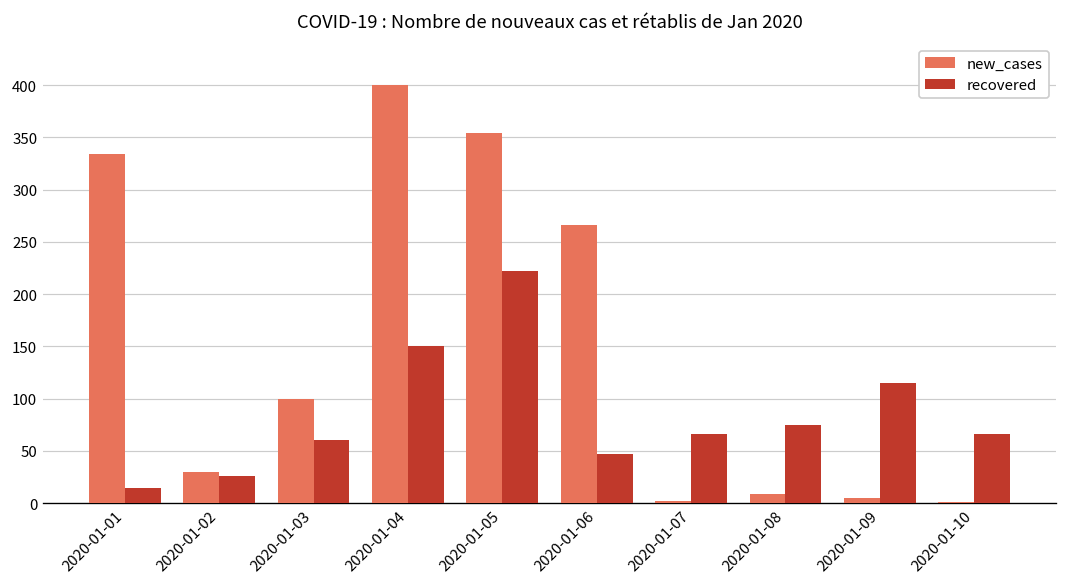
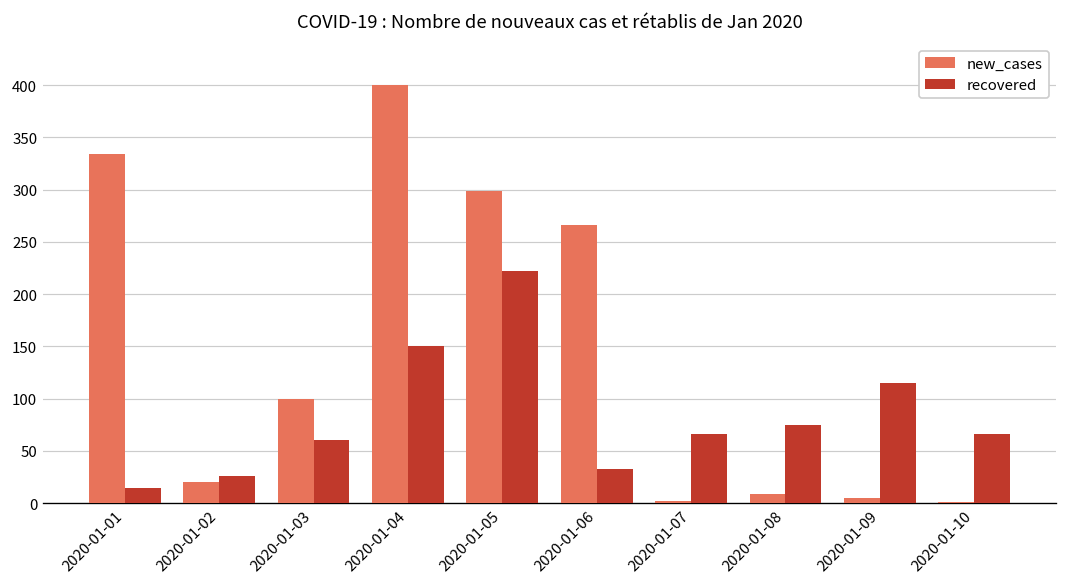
  {
    "new_cases": {
      "2020-01-01": 330,
-     "2020-01-02": 30,
+     "2020-01-02": 20,
      "2020-01-03": 100,
      "2020-01-04": 400,
-     "2020-01-05": 350,
+     "2020-01-05": 300,
      "2020-01-06": 270,
      "2020-01-08": 10,
      "2020-01-09": 10
    },
    "recovered": {
      "2020-01-01": 20,
      "2020-01-02": 30,
      "2020-01-03": 60,
      "2020-01-04": 150,
      "2020-01-05": 220,
-     "2020-01-06": 50,
+     "2020-01-06": 30,
      "2020-01-07": 70,
      "2020-01-08": 80,
      "2020-01-09": 120,
      "2020-01-10": 70
    }
  }
